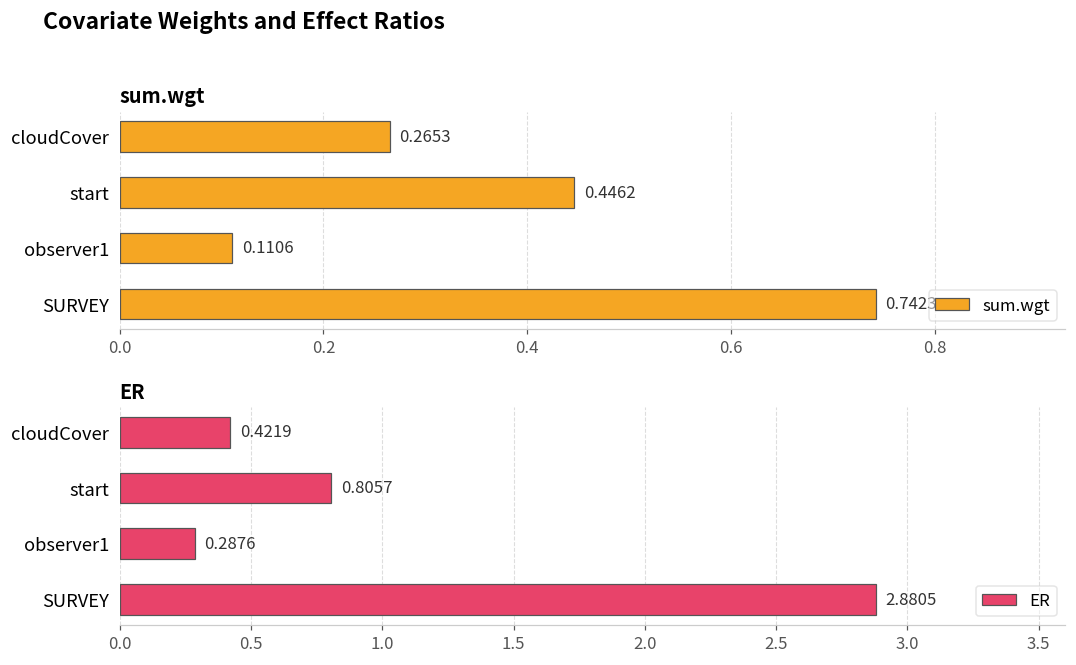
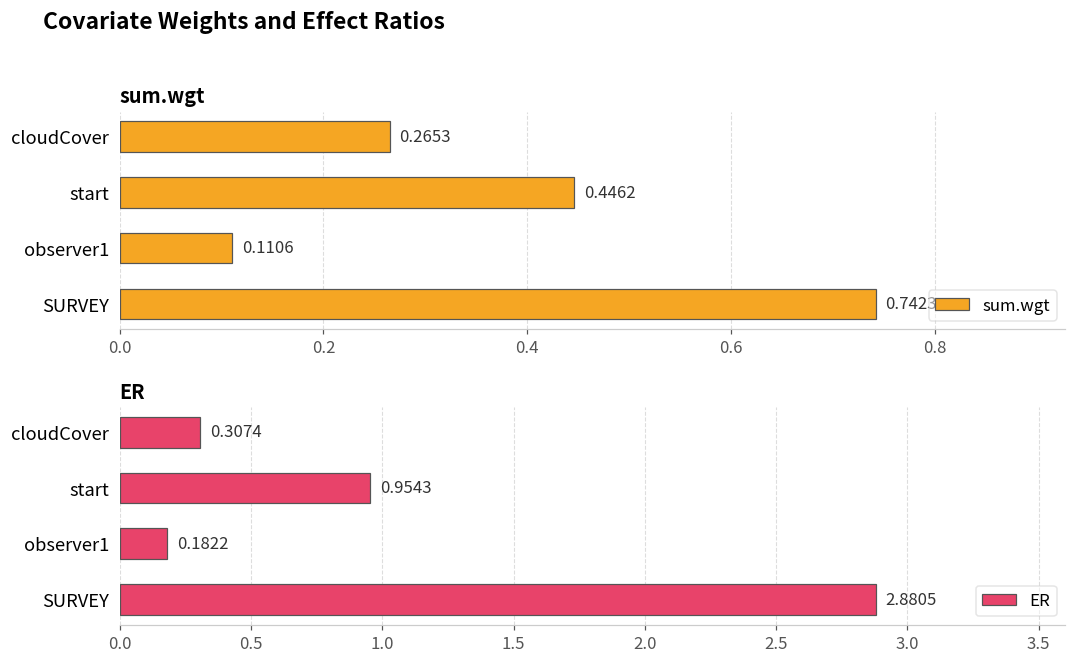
  {
    "sum.wgt": {
      "cloudCover": 0.2653,
      "start": 0.4462,
      "observer1": 0.1106
    },
    "ER": {
-     "cloudCover": 0.4219,
-     "start": 0.8057,
-     "observer1": 0.2876,
+     "cloudCover": 0.3074,
+     "start": 0.9543,
+     "observer1": 0.1822,
      "SURVEY": 2.8805
    }
  }
